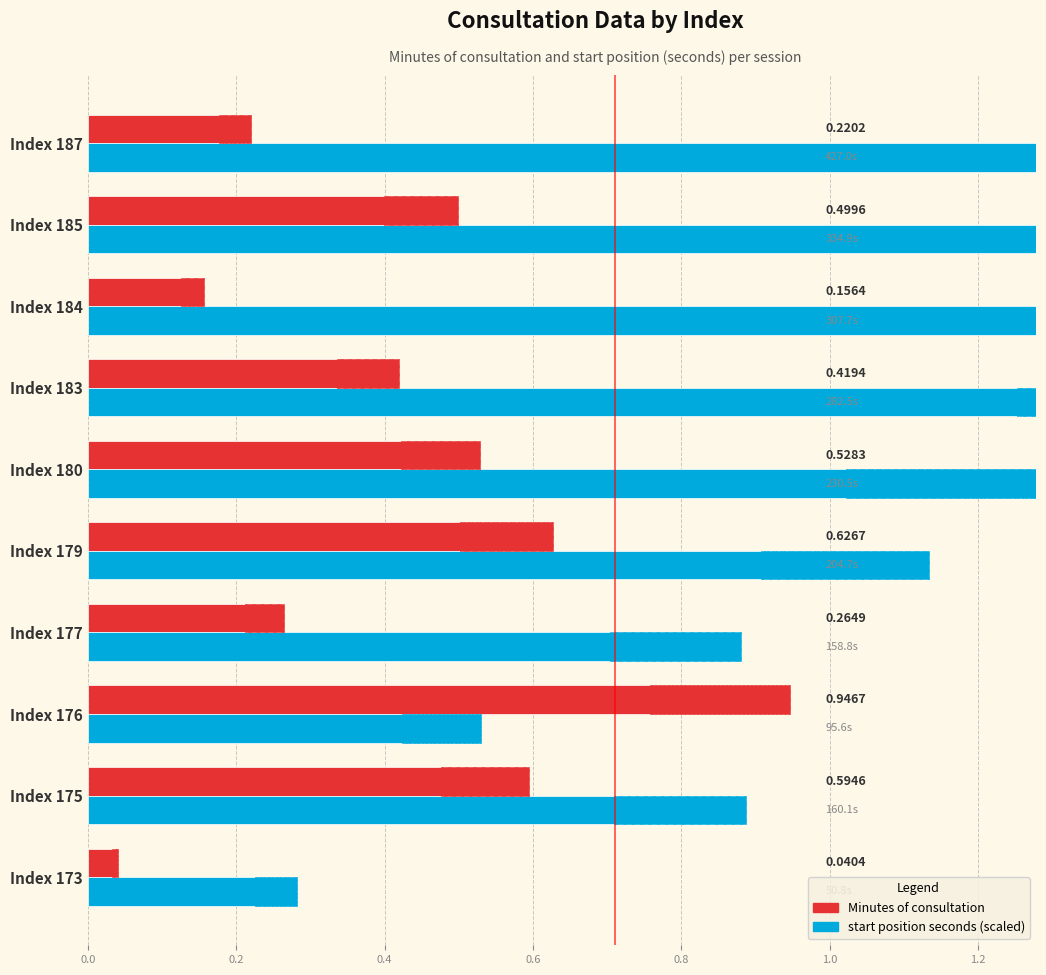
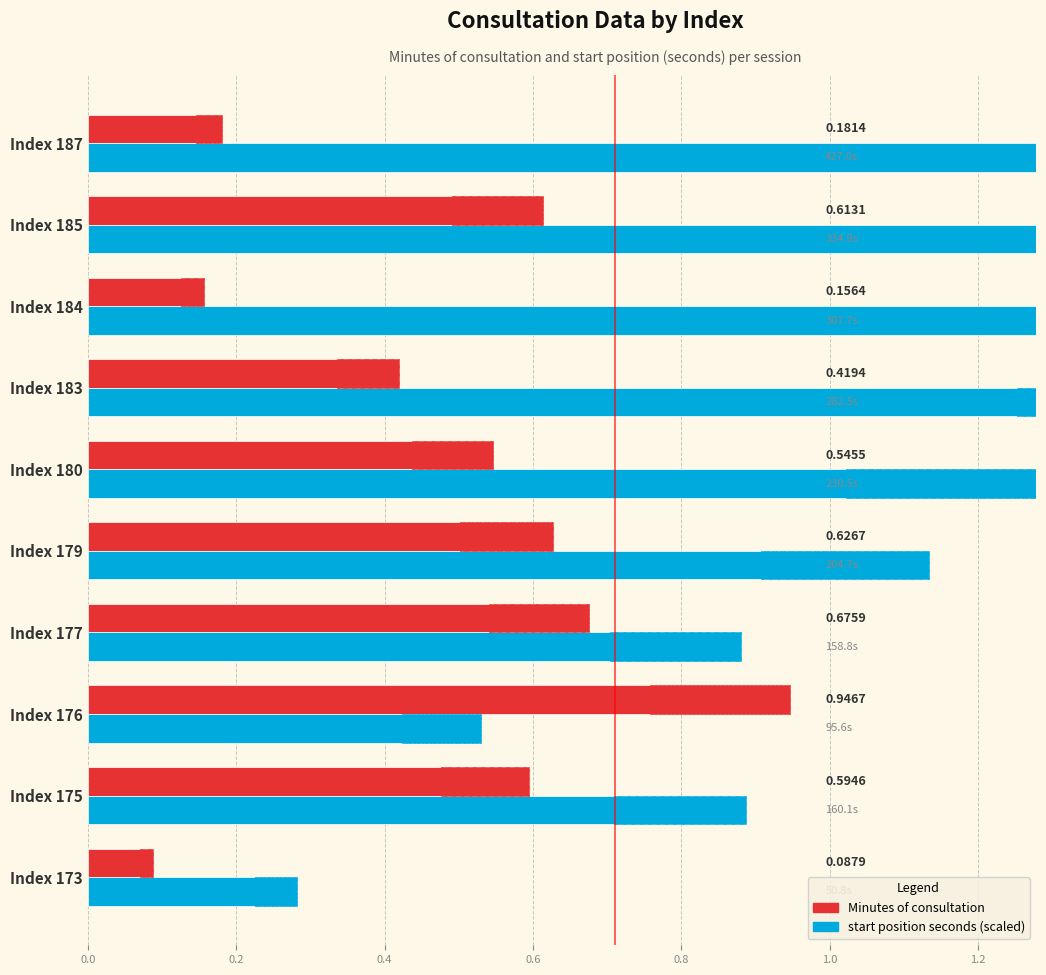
  {
    "Minutes of consultation": {
-     "Index 187": 0.2202,
-     "Index 185": 0.4996,
-     "Index 180": 0.5283,
-     "Index 177": 0.2649,
-     "Index 173": 0.0404
+     "Index 187": 0.1814,
+     "Index 185": 0.6131,
+     "Index 180": 0.5455,
+     "Index 177": 0.6759,
+     "Index 173": 0.0879
    },
    "start position seconds (scaled)": {
      "Index 179": 1.13,
      "Index 177": 0.88,
      "Index 176": 0.53,
      "Index 175": 0.89,
      "Index 173": 0.28
    }
  }
